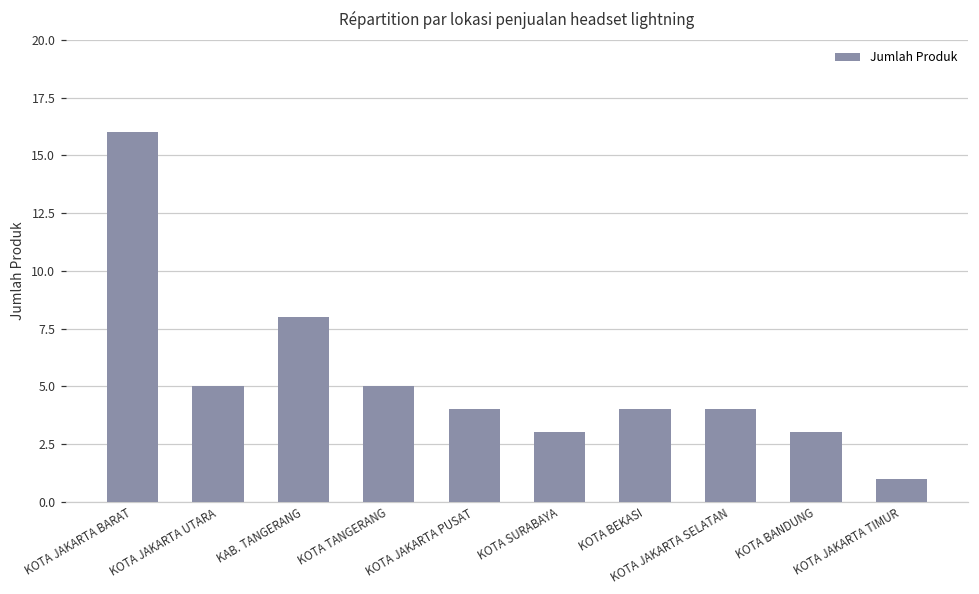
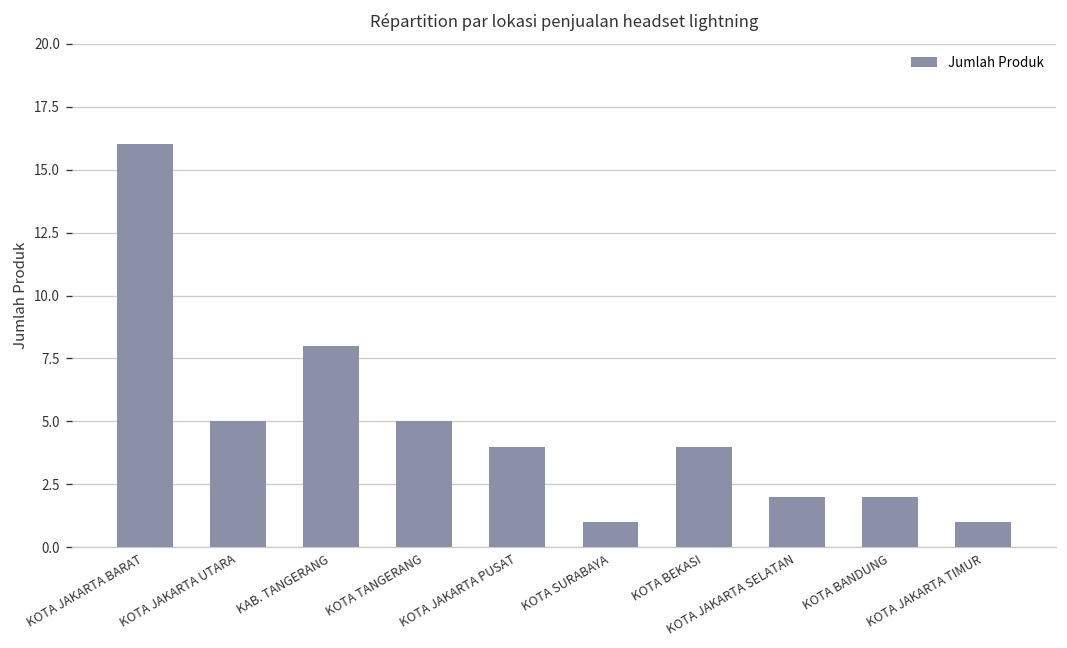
  {
    "KOTA JAKARTA BARAT": 16,
    "KOTA JAKARTA UTARA": 5,
    "KAB. TANGERANG": 8,
    "KOTA TANGERANG": 5,
    "KOTA JAKARTA PUSAT": 4,
-   "KOTA SURABAYA": 3,
+   "KOTA SURABAYA": 1,
    "KOTA BEKASI": 4,
-   "KOTA JAKARTA SELATAN": 4,
-   "KOTA BANDUNG": 3,
+   "KOTA JAKARTA SELATAN": 2,
+   "KOTA BANDUNG": 2,
    "KOTA JAKARTA TIMUR": 1
  }
